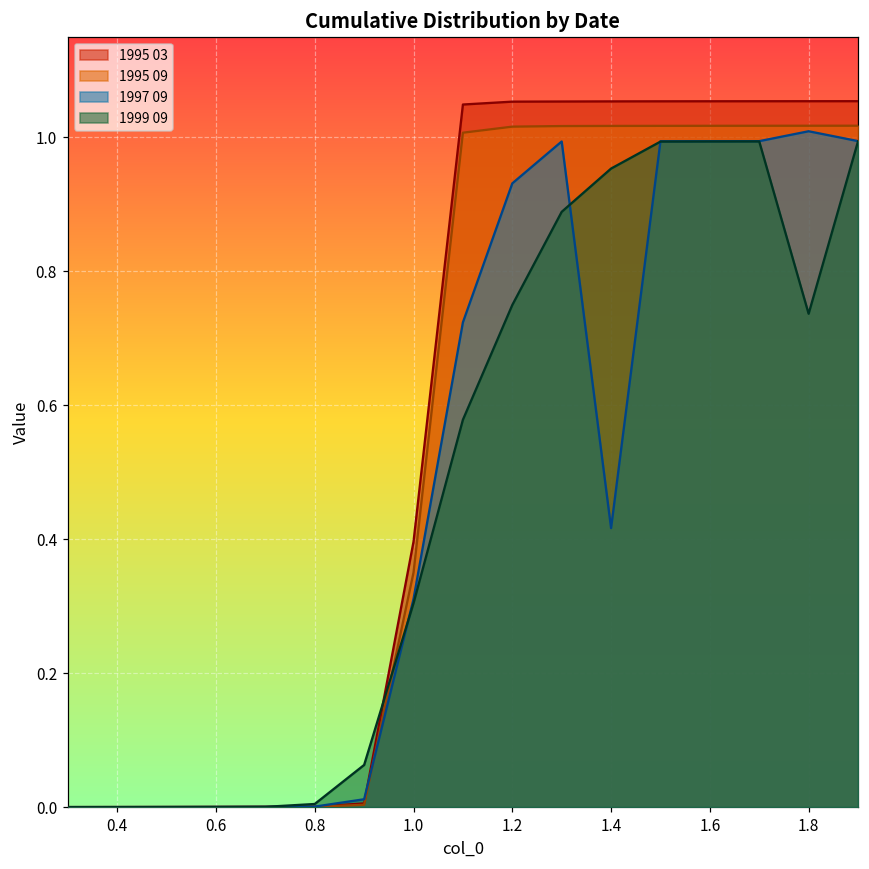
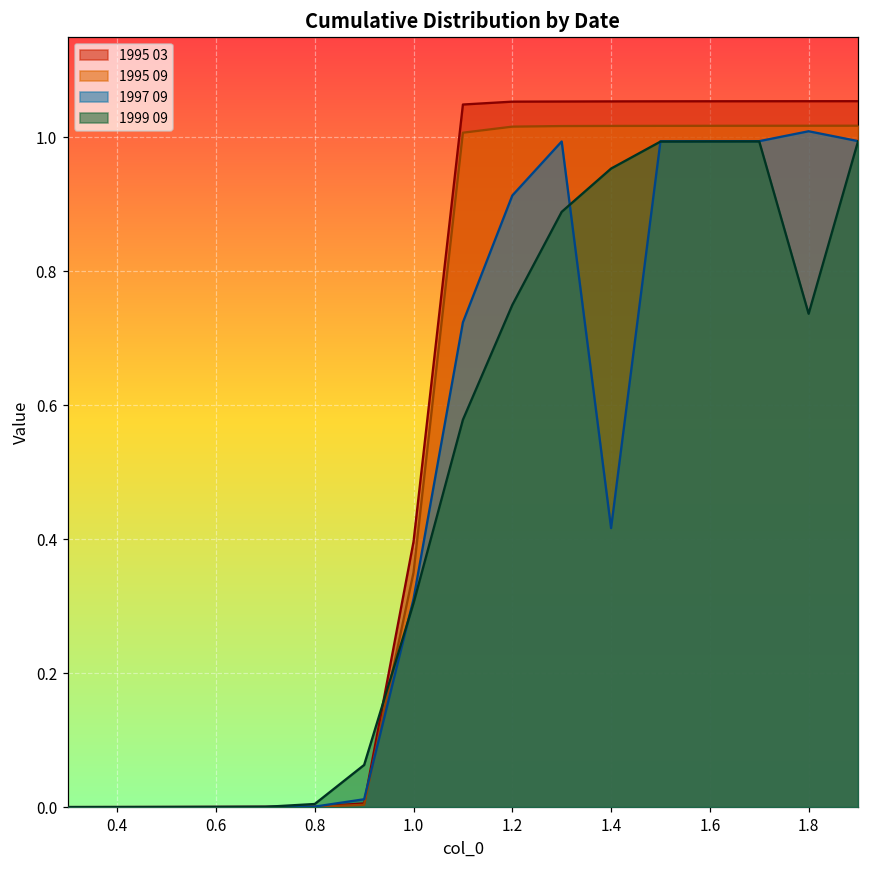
  {
    "1997 09": {
      "1.0": 0.31,
-     "1.2": 0.93,
+     "1.2": 0.91,
      "1.4": 0.42,
      "1.8": 1.01
    },
    "1999 09": {
      "1.0": 0.30,
      "1.2": 0.75,
      "1.4": 0.95,
      "1.8": 0.74
    }
  }
